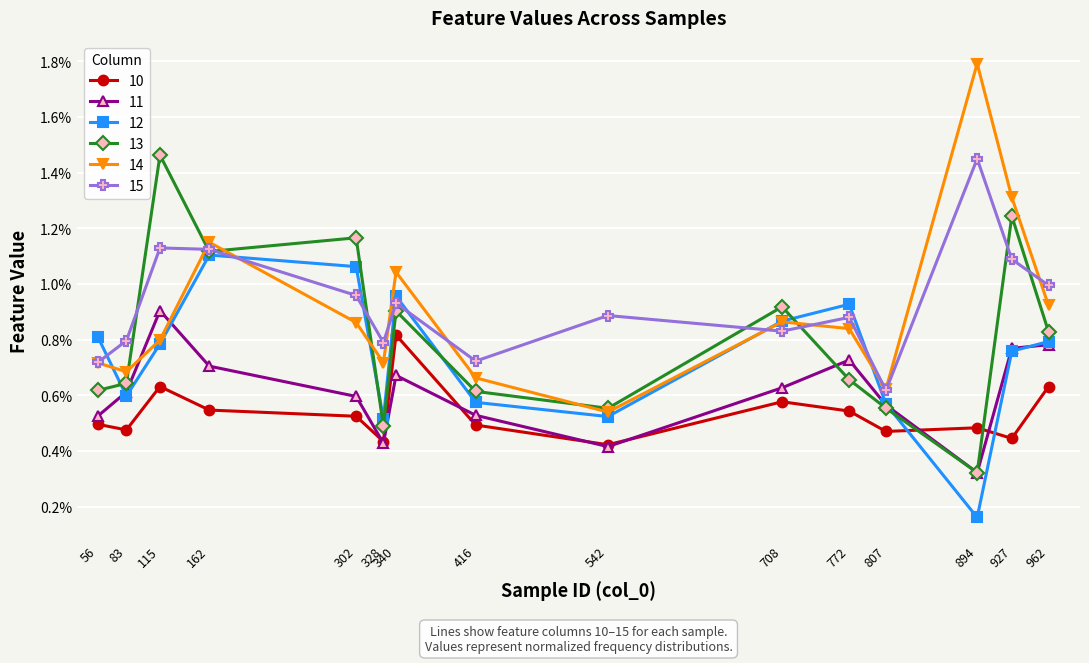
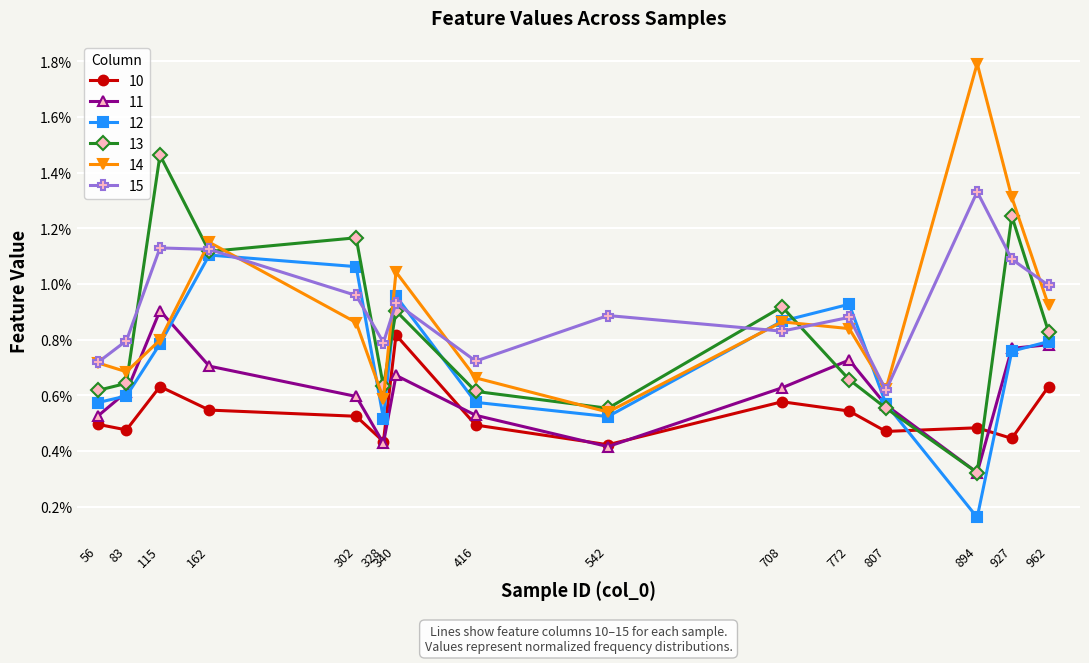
  {
    "10": {
      "56": "0.50%",
      "83": "0.48%",
      "115": "0.63%",
      "162": "0.55%",
      "302": "0.52%",
      "340": "0.82%",
      "416": "0.49%",
      "708": "0.58%",
      "772": "0.54%",
      "807": "0.47%",
      "894": "0.48%",
      "927": "0.45%",
      "962": "0.63%"
    },
    "11": {
      "56": "0.53%",
      "83": "0.61%",
      "115": "0.90%",
      "162": "0.70%",
      "302": "0.60%",
      "340": "0.67%",
      "416": "0.53%",
      "708": "0.63%",
      "772": "0.73%",
      "927": "0.77%",
      "962": "0.78%"
    },
    "12": {
-     "56": "0.81%",
+     "56": "0.57%",
      "83": "0.60%",
      "115": "0.78%",
      "162": "1.10%",
      "302": "1.06%",
      "328": "0.52%",
      "340": "0.96%",
      "416": "0.57%",
      "542": "0.52%",
      "772": "0.93%",
      "894": "0.16%",
      "927": "0.76%",
      "962": "0.79%"
    },
    "13": {
      "56": "0.62%",
      "83": "0.64%",
      "115": "1.46%",
      "302": "1.17%",
-     "328": "0.49%",
+     "328": "0.63%",
      "340": "0.90%",
      "416": "0.61%",
      "542": "0.55%",
      "708": "0.92%",
      "772": "0.66%",
      "807": "0.55%",
      "927": "1.24%",
      "962": "0.83%"
    },
    "14": {
      "83": "0.68%",
      "115": "0.80%",
      "162": "1.15%",
      "302": "0.86%",
-     "328": "0.72%",
+     "328": "0.59%",
      "340": "1.04%",
      "416": "0.66%",
      "542": "0.54%",
      "772": "0.84%",
      "894": "1.79%",
      "927": "1.31%",
      "962": "0.92%"
    },
    "15": {
      "83": "0.80%",
      "115": "1.13%",
      "302": "0.96%",
      "328": "0.79%",
      "340": "0.93%",
      "416": "0.72%",
      "542": "0.89%",
      "708": "0.83%",
      "772": "0.88%",
-     "894": "1.45%",
+     "894": "1.33%",
      "927": "1.09%",
      "962": "1.00%"
    }
  }
